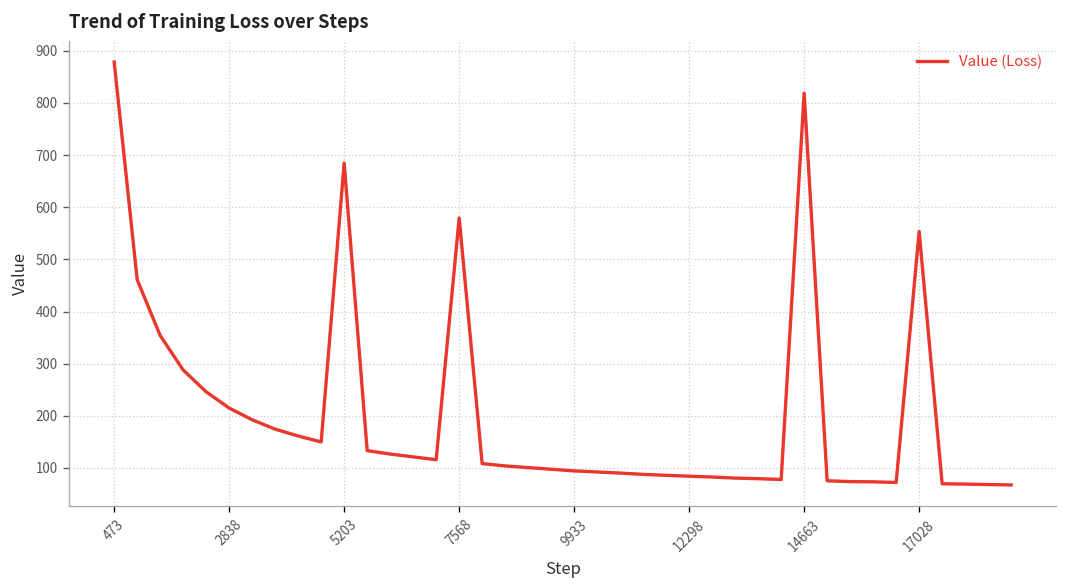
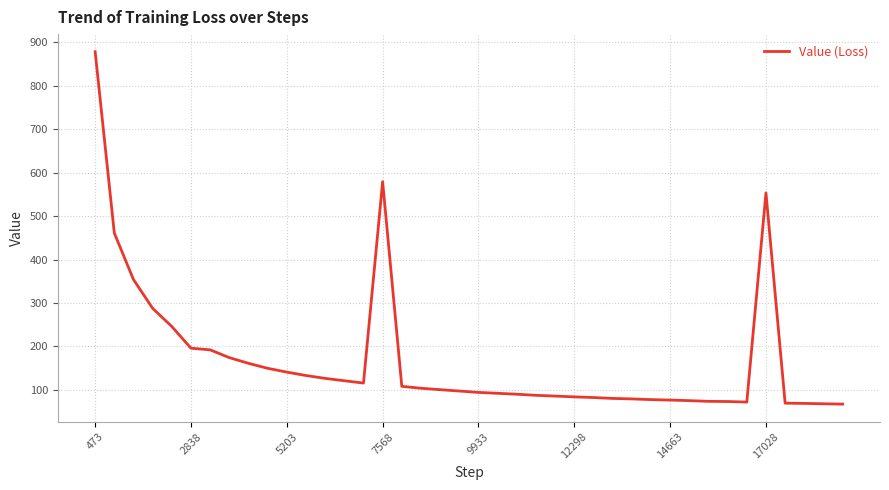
  {
    "473": 880,
-   "2838": 210,
-   "5203": 680,
+   "2838": 200,
+   "5203": 140,
    "7568": 580,
    "9933": 90,
    "12298": 80,
-   "14663": 820,
+   "14663": 80,
    "17028": 550
  }
